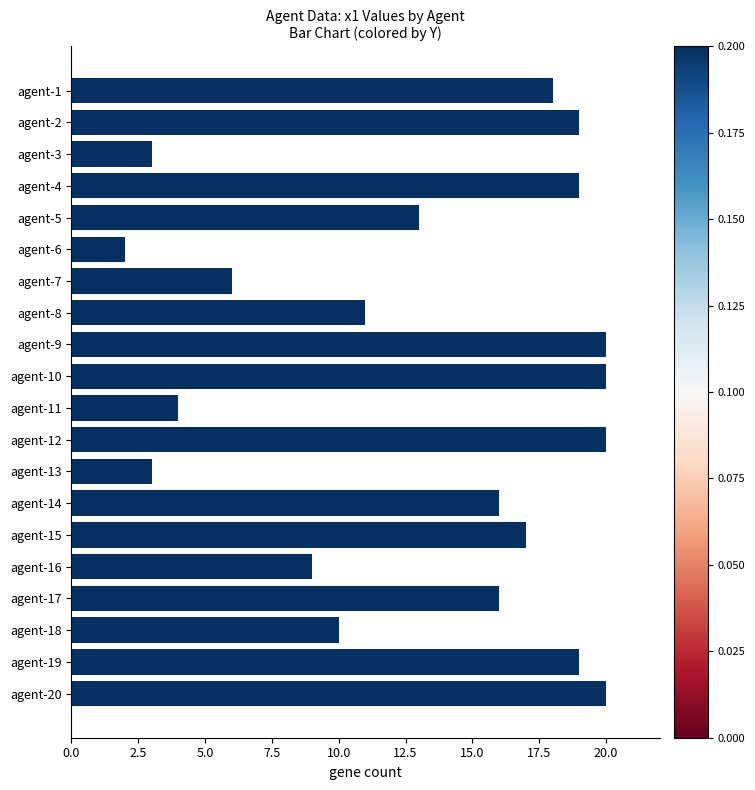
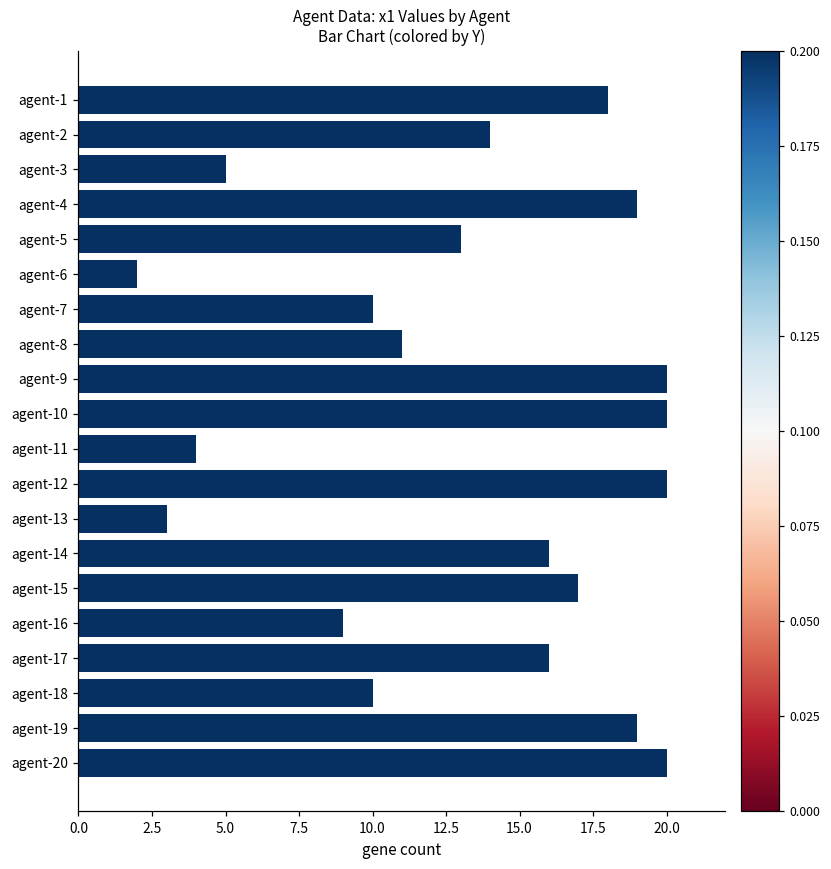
  {
    "agent-1": 18,
-   "agent-2": 19,
-   "agent-3": 3,
+   "agent-2": 14,
+   "agent-3": 5,
    "agent-4": 19,
    "agent-5": 13,
    "agent-6": 2,
-   "agent-7": 6,
+   "agent-7": 10,
    "agent-8": 11,
    "agent-9": 20,
    "agent-10": 20,
    "agent-11": 4,
    "agent-12": 20,
    "agent-13": 3,
    "agent-14": 16,
    "agent-15": 17,
    "agent-16": 9,
    "agent-17": 16,
    "agent-18": 10,
    "agent-19": 19,
    "agent-20": 20
  }
